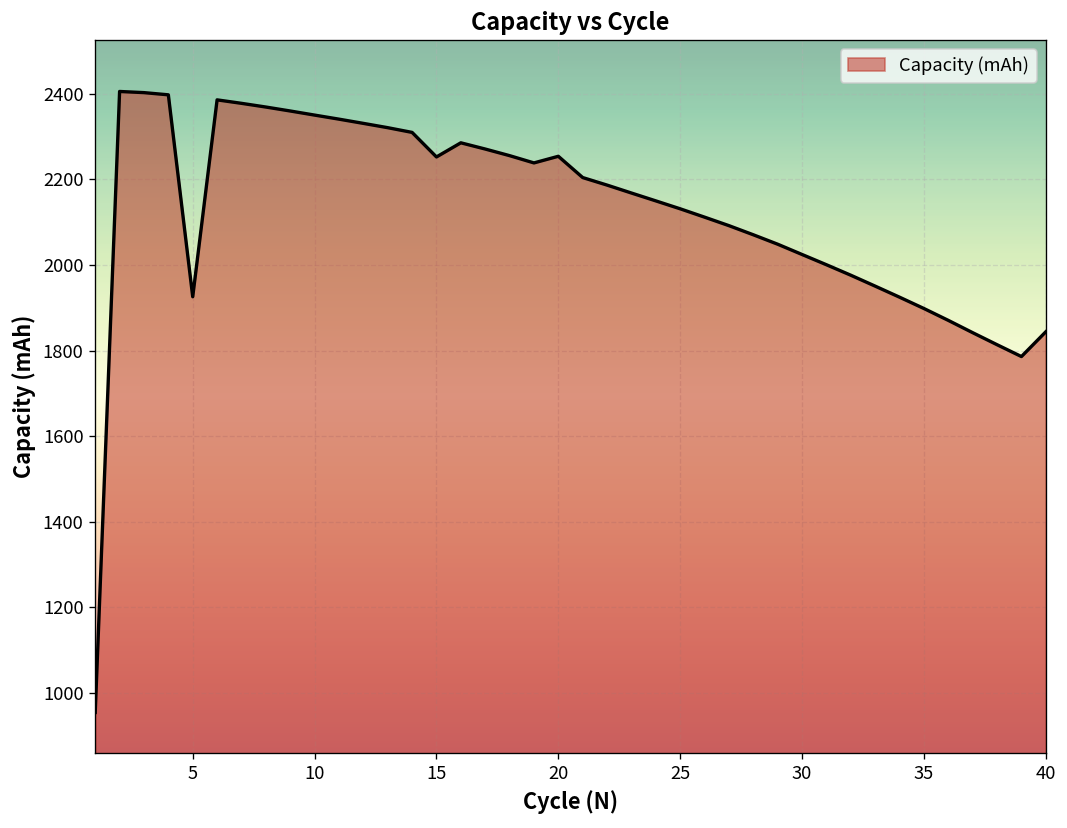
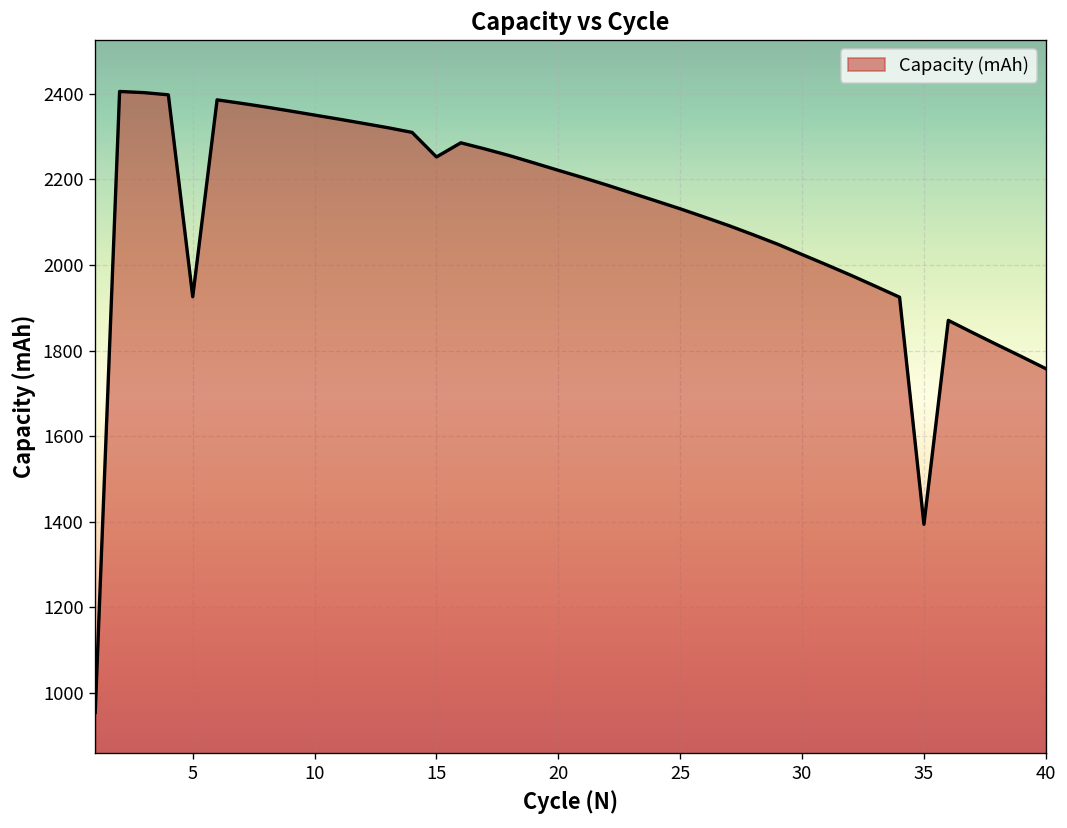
  {
    "5": 1930,
    "10": 2350,
    "15": 2250,
-   "20": 2250,
+   "20": 2220,
    "25": 2130,
    "30": 2020,
-   "35": 1900,
-   "40": 1840
+   "35": 1390,
+   "40": 1760
  }
